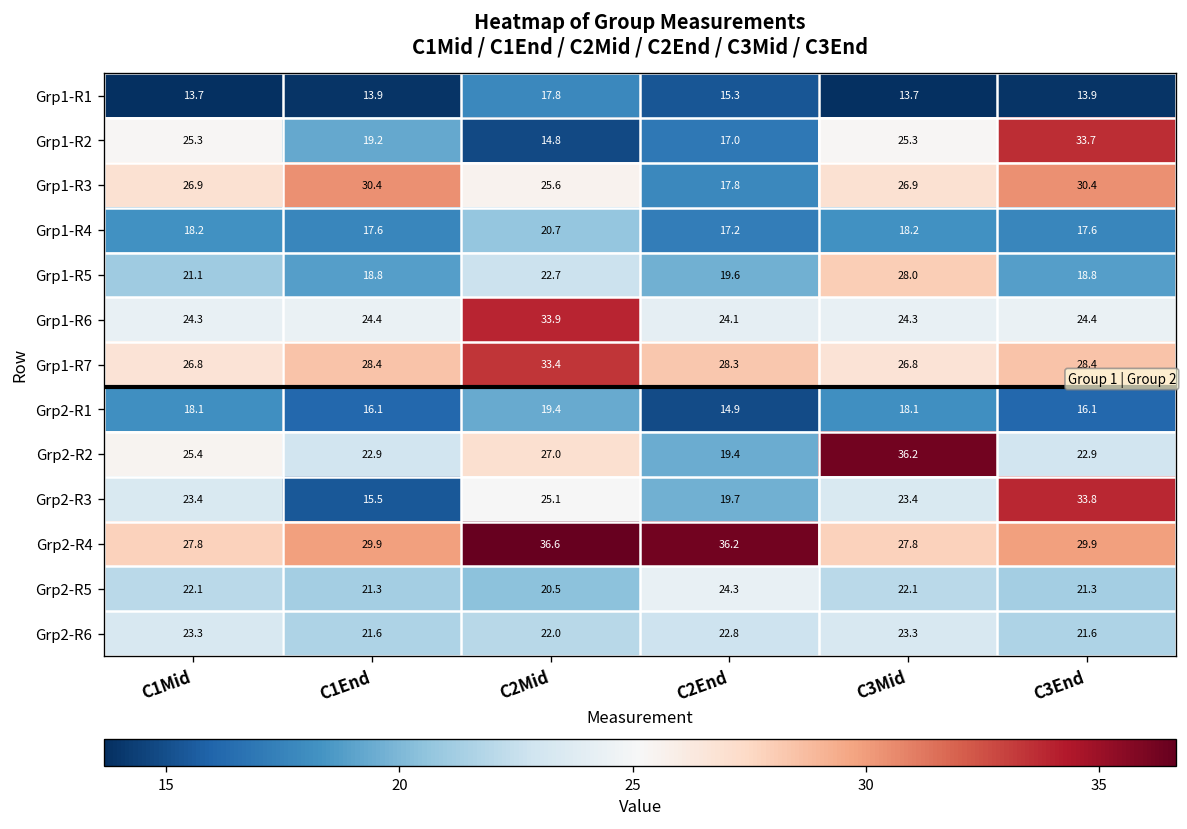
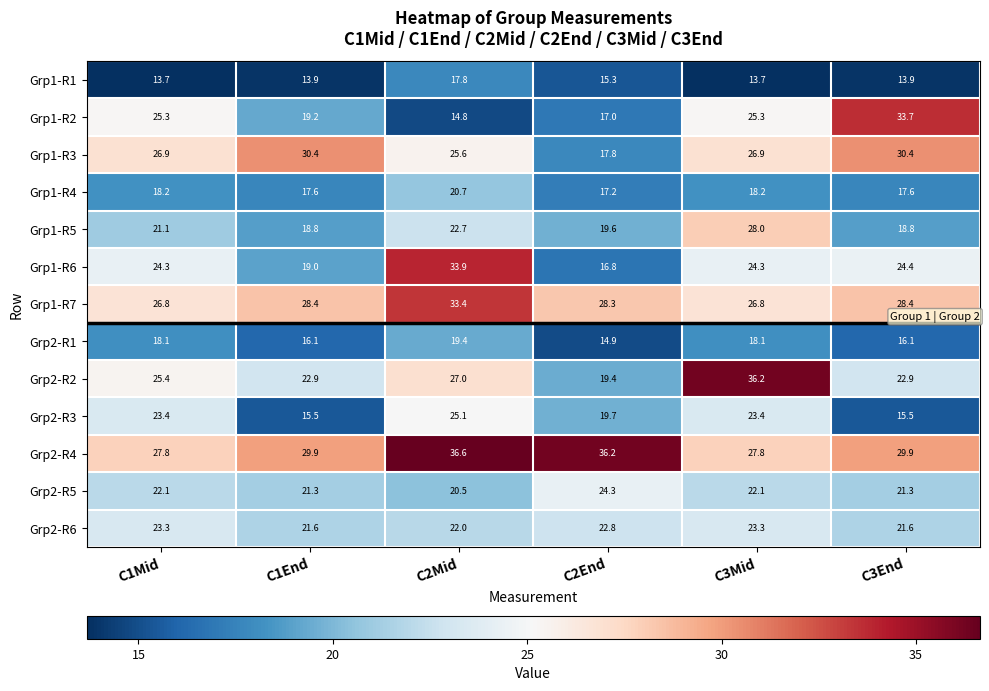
  {
    "Grp1-R1": {
      "C1Mid": 13.7,
      "C1End": 13.9,
      "C2Mid": 17.8,
      "C2End": 15.3,
      "C3Mid": 13.7,
      "C3End": 13.9
    },
    "Grp1-R2": {
      "C1Mid": 25.3,
      "C1End": 19.2,
      "C2Mid": 14.8,
      "C2End": 17.0,
      "C3Mid": 25.3,
      "C3End": 33.7
    },
    "Grp1-R3": {
      "C1Mid": 26.9,
      "C1End": 30.4,
      "C2Mid": 25.6,
      "C2End": 17.8,
      "C3Mid": 26.9,
      "C3End": 30.4
    },
    "Grp1-R4": {
      "C1Mid": 18.2,
      "C1End": 17.6,
      "C2Mid": 20.7,
      "C2End": 17.2,
      "C3Mid": 18.2,
      "C3End": 17.6
    },
    "Grp1-R5": {
      "C1Mid": 21.1,
      "C1End": 18.8,
      "C2Mid": 22.7,
      "C2End": 19.6,
      "C3Mid": 28.0,
      "C3End": 18.8
    },
    "Grp1-R6": {
      "C1Mid": 24.3,
-     "C1End": 24.4,
+     "C1End": 19.0,
      "C2Mid": 33.9,
-     "C2End": 24.1,
+     "C2End": 16.8,
      "C3Mid": 24.3,
      "C3End": 24.4
    },
    "Grp1-R7": {
      "C1Mid": 26.8,
      "C1End": 28.4,
      "C2Mid": 33.4,
      "C2End": 28.3,
      "C3Mid": 26.8,
      "C3End": 28.4
    },
    "Grp2-R1": {
      "C1Mid": 18.1,
      "C1End": 16.1,
      "C2Mid": 19.4,
      "C2End": 14.9,
      "C3Mid": 18.1,
      "C3End": 16.1
    },
    "Grp2-R2": {
      "C1Mid": 25.4,
      "C1End": 22.9,
      "C2Mid": 27.0,
      "C2End": 19.4,
      "C3Mid": 36.2,
      "C3End": 22.9
    },
    "Grp2-R3": {
      "C1Mid": 23.4,
      "C1End": 15.5,
      "C2Mid": 25.1,
      "C2End": 19.7,
      "C3Mid": 23.4,
-     "C3End": 33.8
+     "C3End": 15.5
    },
    "Grp2-R4": {
      "C1Mid": 27.8,
      "C1End": 29.9,
      "C2Mid": 36.6,
      "C2End": 36.2,
      "C3Mid": 27.8,
      "C3End": 29.9
    },
    "Grp2-R5": {
      "C1Mid": 22.1,
      "C1End": 21.3,
      "C2Mid": 20.5,
      "C2End": 24.3,
      "C3Mid": 22.1,
      "C3End": 21.3
    },
    "Grp2-R6": {
      "C1Mid": 23.3,
      "C1End": 21.6,
      "C2Mid": 22.0,
      "C2End": 22.8,
      "C3Mid": 23.3,
      "C3End": 21.6
    }
  }
